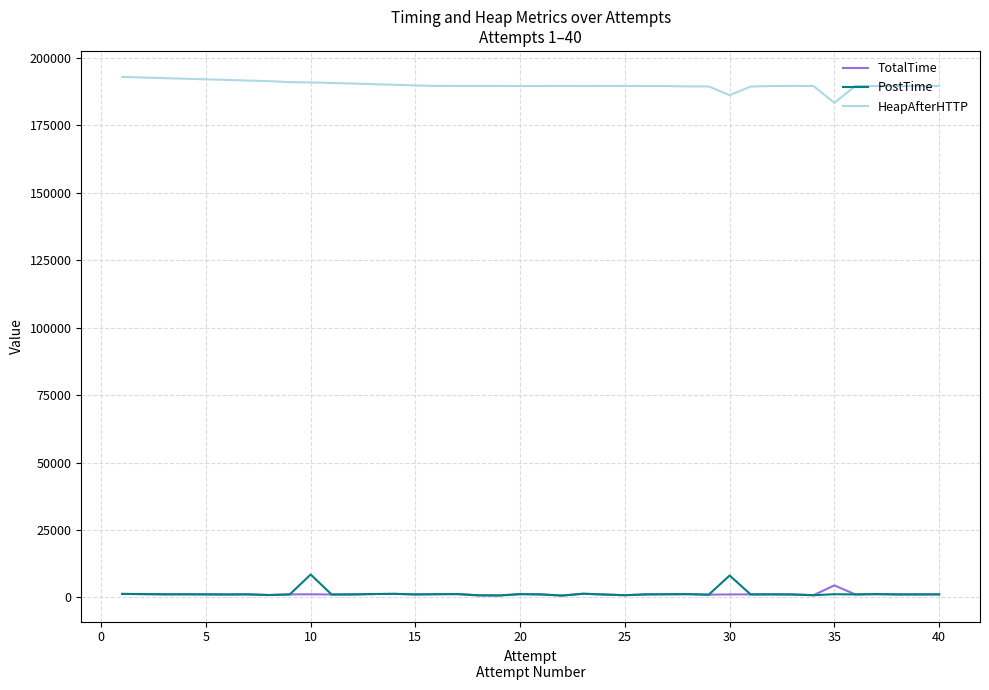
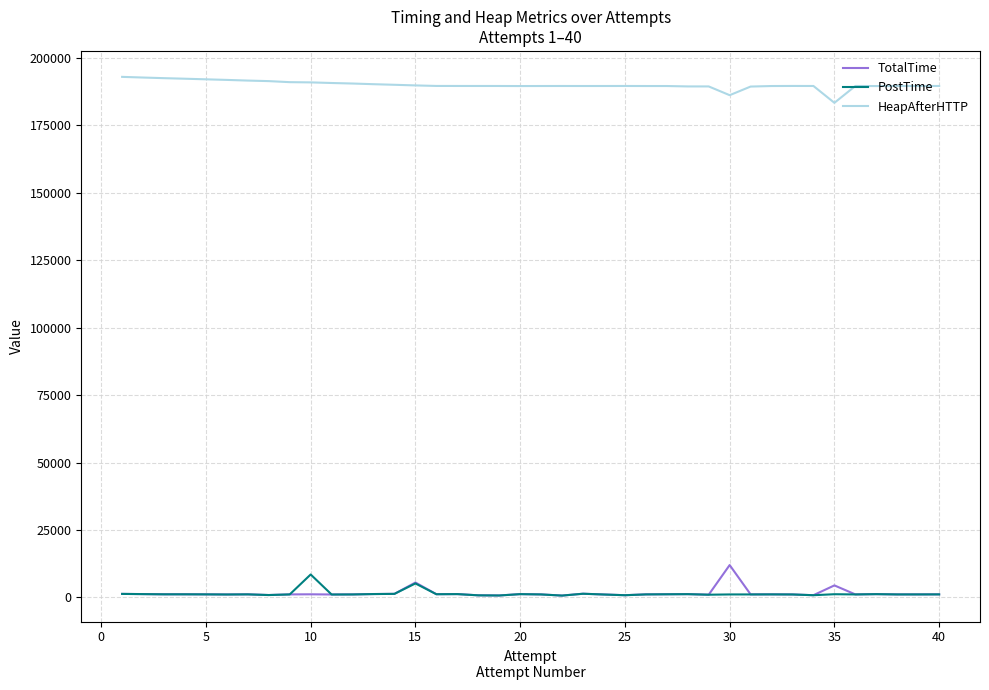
  {
    "TotalTime": {
      "10": 1000,
-     "15": 1000,
-     "30": 1000,
+     "15": 6000,
+     "30": 12000,
      "35": 4000
    },
    "PostTime": {
      "10": 9000,
-     "15": 1000,
-     "30": 8000,
+     "15": 5000,
+     "30": 1000,
      "35": 1000
    },
    "HeapAfterHTTP": {
      "5": 192000,
      "10": 191000,
      "15": 190000,
      "20": 190000,
      "25": 190000,
      "30": 186000,
      "35": 183000,
      "40": 190000
    }
  }
